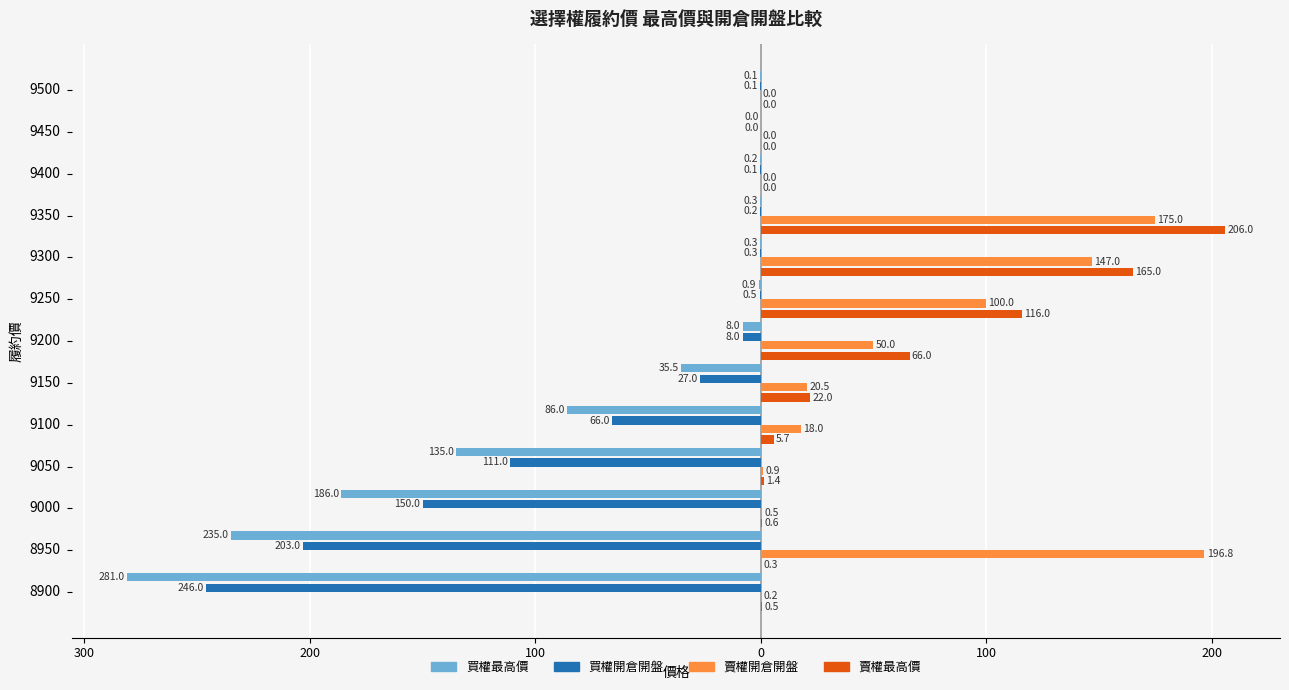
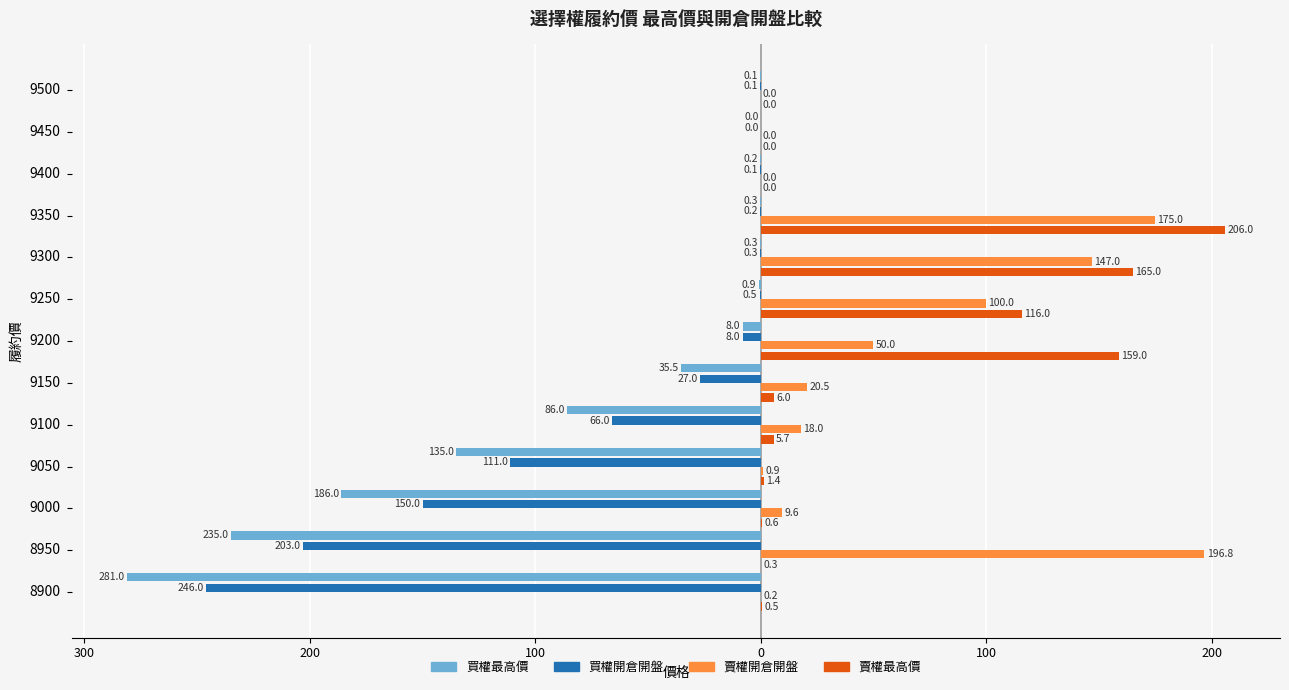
  {
    "買權最高價": {
      "9450": 0.0
    },
    "買權開倉開盤": {
      "9450": 0.0
    },
    "賣權開倉開盤": {
      "9500": 0.0,
      "9450": 0.0,
      "9400": 0.0,
      "9350": 175.0,
      "9300": 147.0,
      "9250": 100.0,
      "9200": 50.0,
      "9150": 20.5,
      "9100": 18.0,
      "9050": 0.9,
-     "9000": 0.5,
+     "9000": 9.6,
      "8950": 196.8,
      "8900": 0.2
    },
    "賣權最高價": {
      "9500": 0.0,
      "9450": 0.0,
      "9400": 0.0,
      "9350": 206.0,
      "9300": 165.0,
      "9250": 116.0,
-     "9200": 66.0,
-     "9150": 22.0,
+     "9200": 159.0,
+     "9150": 6.0,
      "9100": 5.7,
      "9050": 1.4,
      "9000": 0.6,
      "8950": 0.3,
      "8900": 0.5
    }
  }
